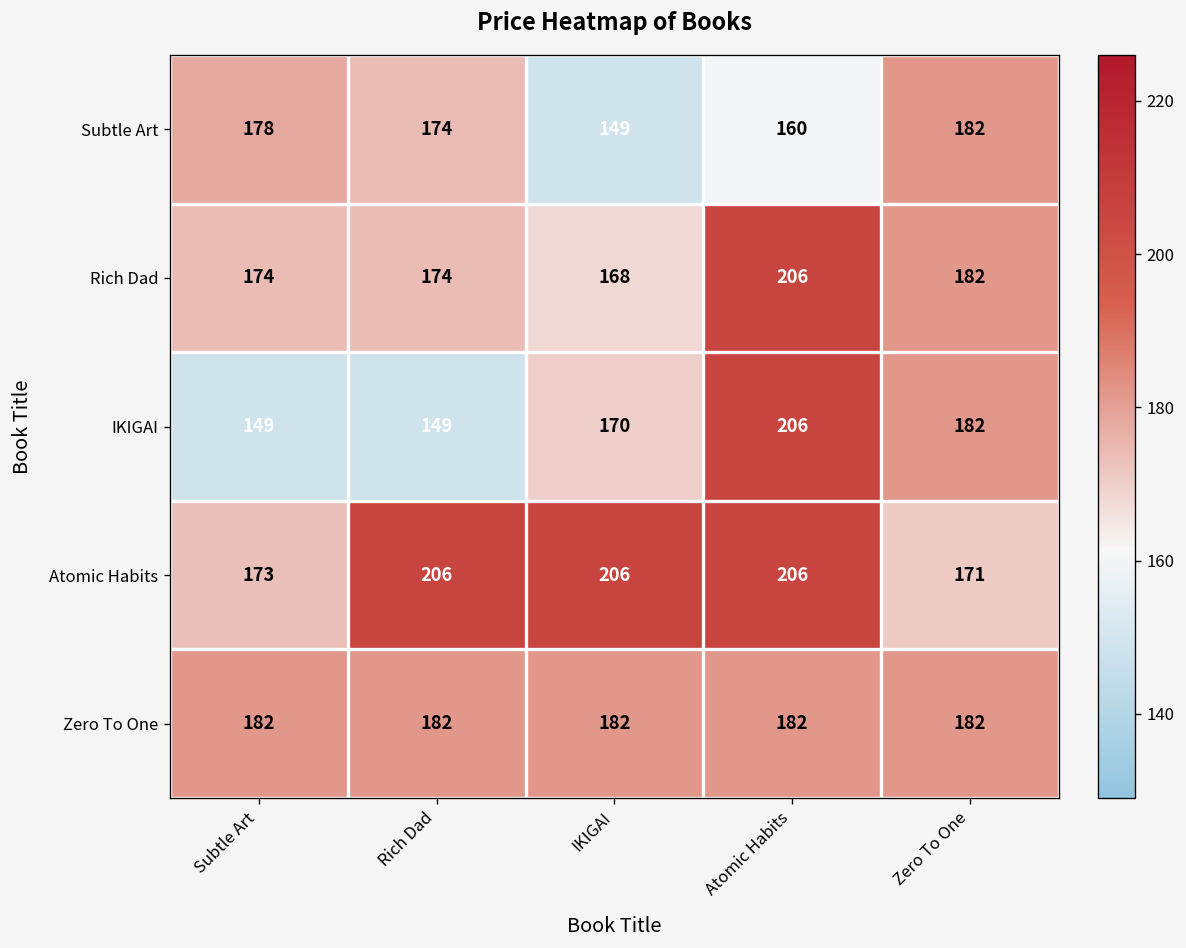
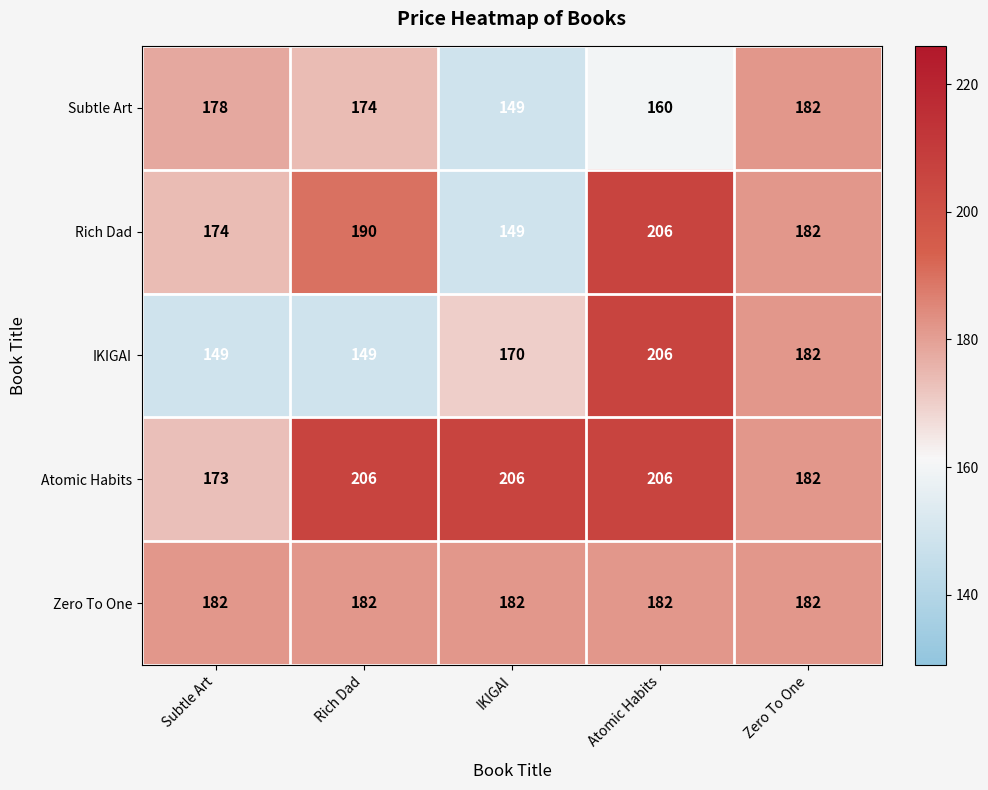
  {
    "Subtle Art": {
      "Subtle Art": 178,
      "Rich Dad": 174,
      "IKIGAI": 149,
      "Atomic Habits": 160,
      "Zero To One": 182
    },
    "Rich Dad": {
      "Subtle Art": 174,
-     "Rich Dad": 174,
-     "IKIGAI": 168,
+     "Rich Dad": 190,
+     "IKIGAI": 149,
      "Atomic Habits": 206,
      "Zero To One": 182
    },
    "IKIGAI": {
      "Subtle Art": 149,
      "Rich Dad": 149,
      "IKIGAI": 170,
      "Atomic Habits": 206,
      "Zero To One": 182
    },
    "Atomic Habits": {
      "Subtle Art": 173,
      "Rich Dad": 206,
      "IKIGAI": 206,
      "Atomic Habits": 206,
-     "Zero To One": 171
+     "Zero To One": 182
    },
    "Zero To One": {
      "Subtle Art": 182,
      "Rich Dad": 182,
      "IKIGAI": 182,
      "Atomic Habits": 182,
      "Zero To One": 182
    }
  }
